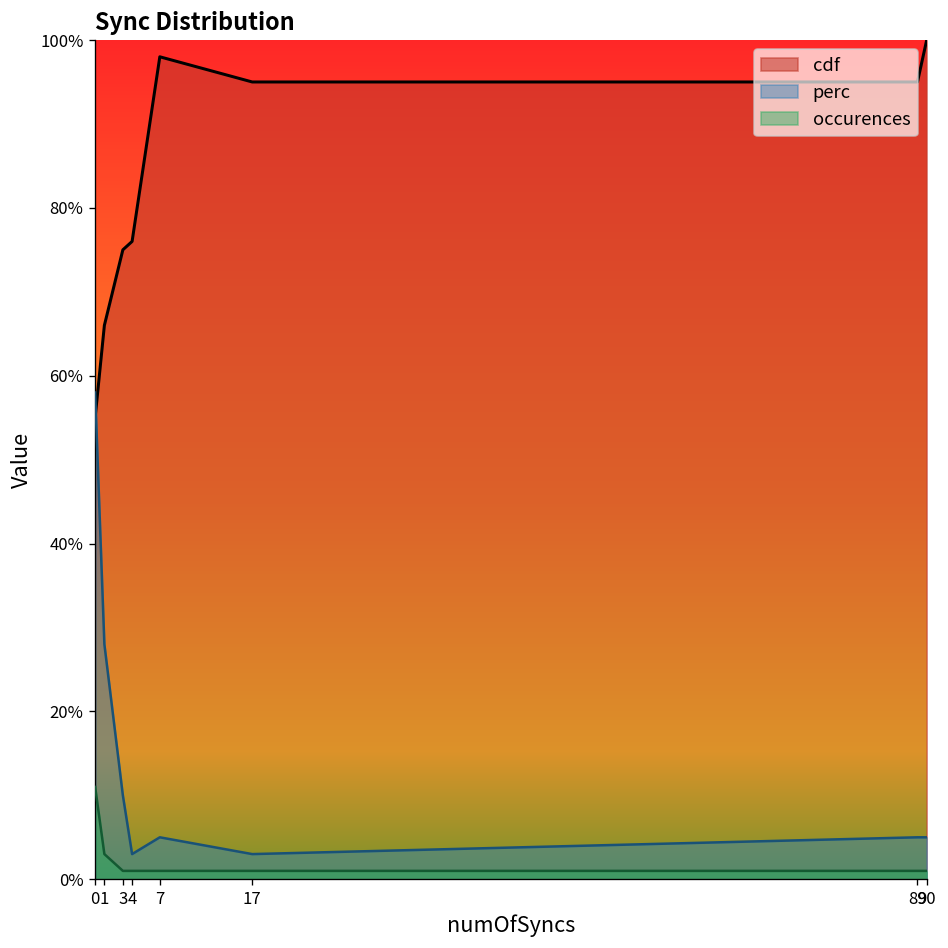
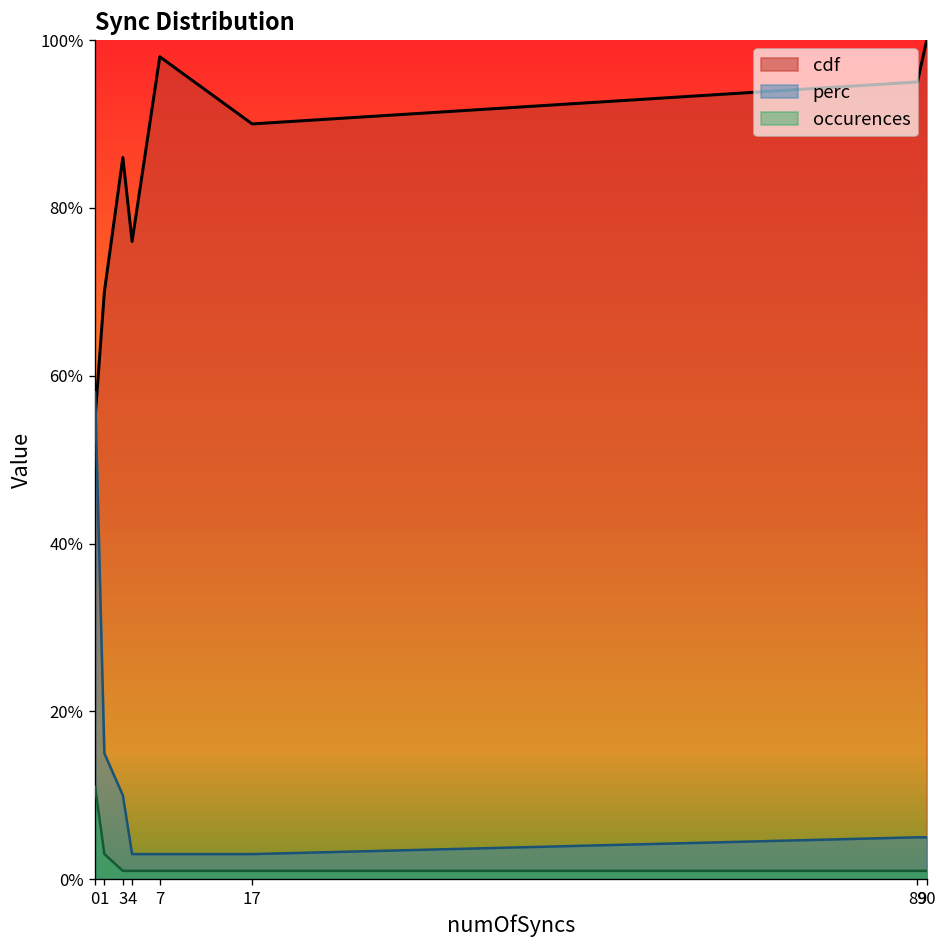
  {
    "cdf": {
      "0": "55%",
-     "1": "66%",
-     "3": "75%",
+     "1": "70%",
+     "3": "86%",
      "4": "76%",
      "7": "98%",
-     "17": "95%"
+     "17": "90%"
    },
    "perc": {
      "0": "58%",
-     "1": "28%",
+     "1": "15%",
      "3": "10%",
      "4": "3%",
-     "7": "5%",
+     "7": "3%",
      "17": "3%"
    },
    "occurences": {
      "0": "11%",
      "1": "3%",
      "3": "1%",
      "4": "1%",
      "7": "1%",
      "17": "1%"
    }
  }
